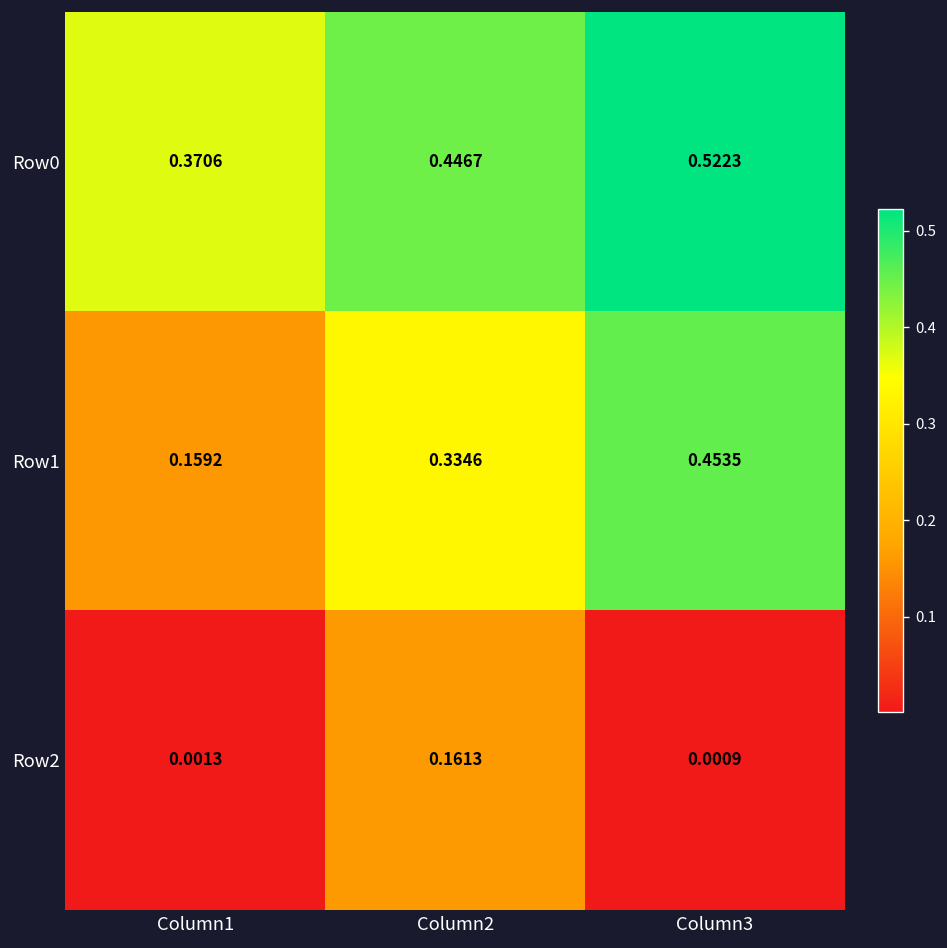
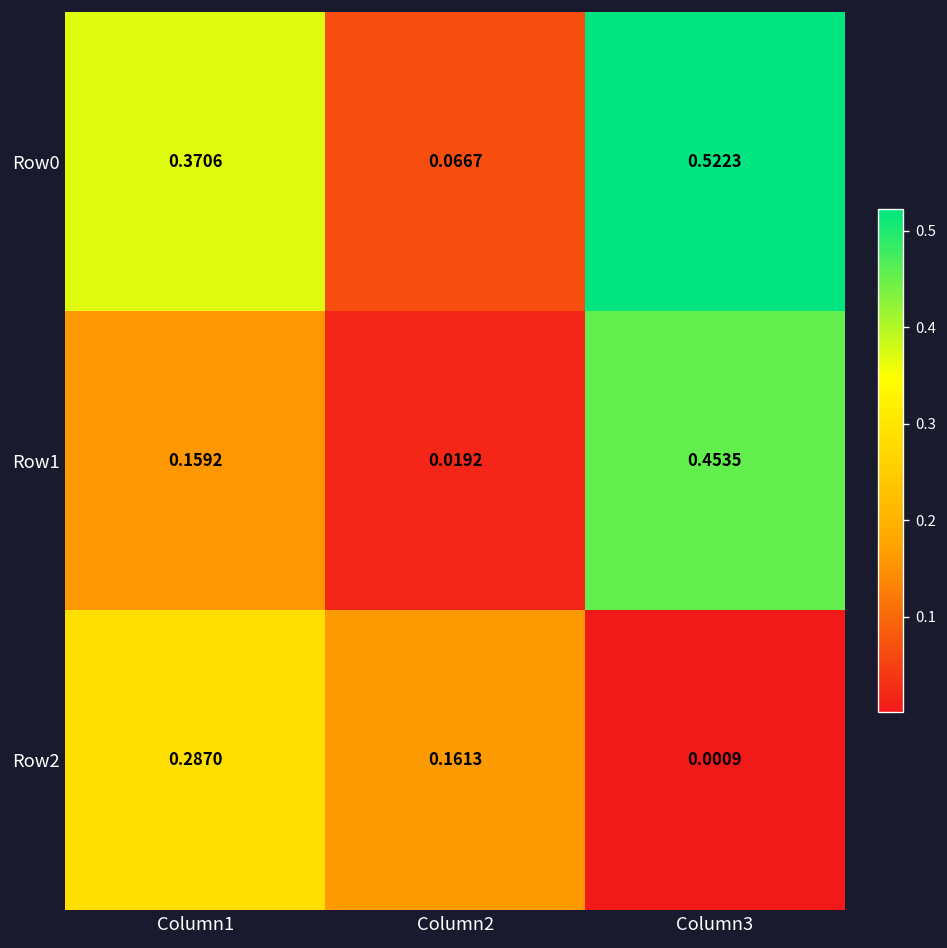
  {
    "Row0": {
      "Column1": 0.3706,
-     "Column2": 0.4467,
+     "Column2": 0.0667,
      "Column3": 0.5223
    },
    "Row1": {
      "Column1": 0.1592,
-     "Column2": 0.3346,
+     "Column2": 0.0192,
      "Column3": 0.4535
    },
    "Row2": {
-     "Column1": 0.0013,
+     "Column1": 0.2870,
      "Column2": 0.1613,
      "Column3": 0.0009
    }
  }
